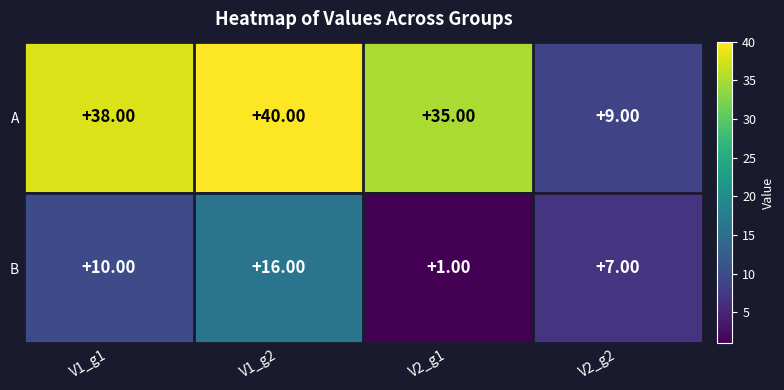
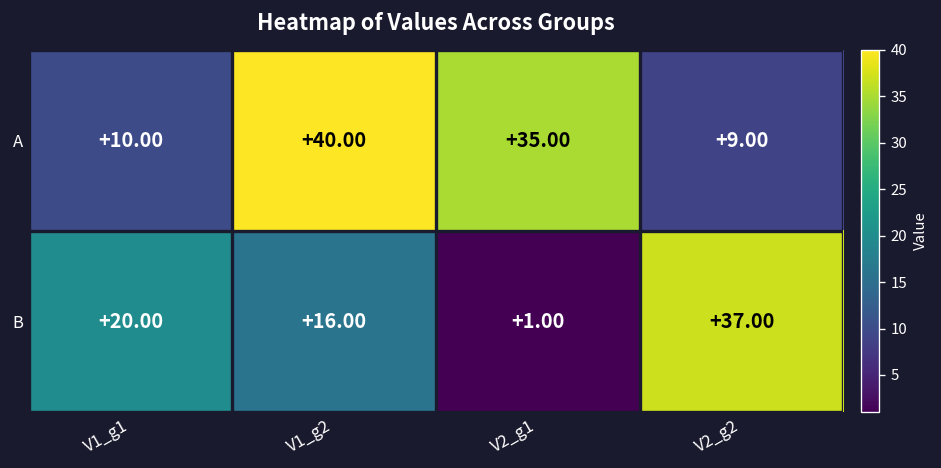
  {
    "A": {
-     "V1_g1": "+38.00",
+     "V1_g1": "+10.00",
      "V1_g2": "+40.00",
      "V2_g1": "+35.00",
      "V2_g2": "+9.00"
    },
    "B": {
-     "V1_g1": "+10.00",
+     "V1_g1": "+20.00",
      "V1_g2": "+16.00",
      "V2_g1": "+1.00",
-     "V2_g2": "+7.00"
+     "V2_g2": "+37.00"
    }
  }
